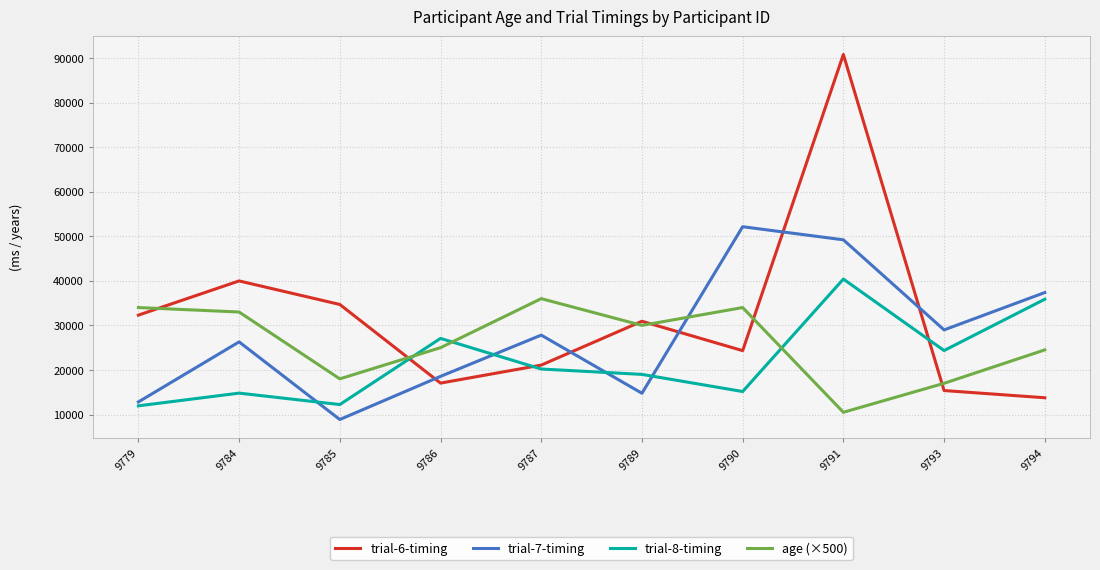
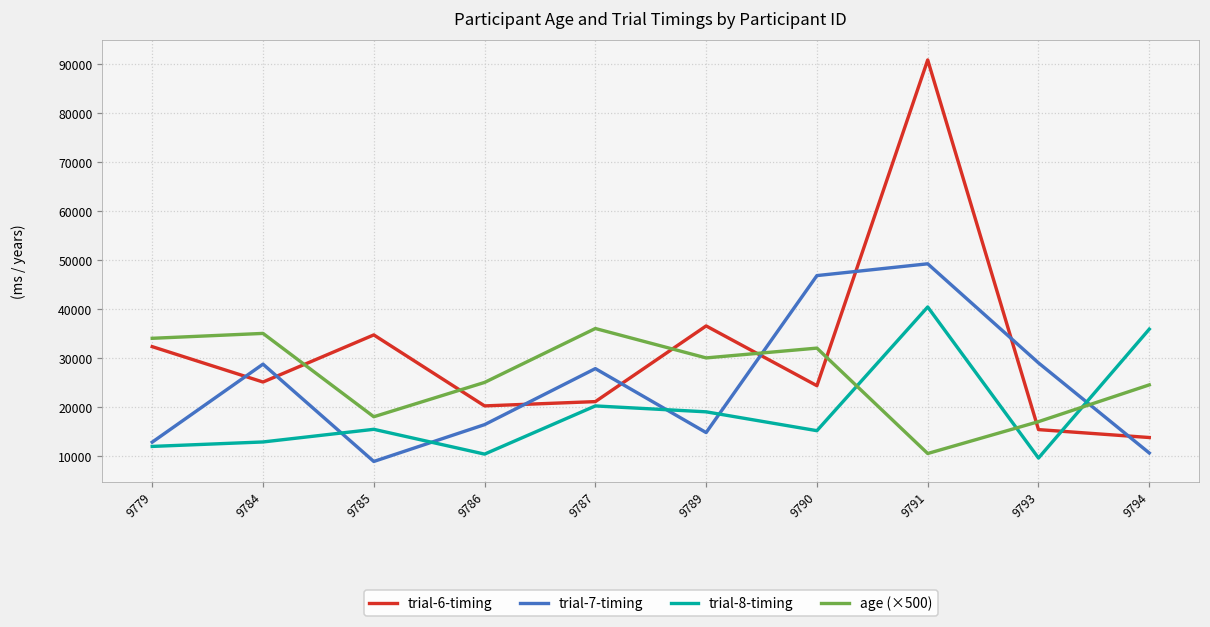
  {
    "trial-6-timing": {
      "9779": 32000,
-     "9784": 40000,
+     "9784": 25000,
      "9785": 35000,
-     "9786": 17000,
+     "9786": 20000,
      "9787": 21000,
-     "9789": 31000,
+     "9789": 37000,
      "9790": 24000,
      "9791": 91000,
      "9793": 15000,
      "9794": 14000
    },
    "trial-7-timing": {
      "9779": 13000,
-     "9784": 26000,
+     "9784": 29000,
      "9785": 9000,
-     "9786": 19000,
+     "9786": 16000,
      "9787": 28000,
      "9789": 15000,
-     "9790": 52000,
+     "9790": 47000,
      "9791": 49000,
      "9793": 29000,
-     "9794": 37000
+     "9794": 11000
    },
    "trial-8-timing": {
      "9779": 12000,
-     "9784": 15000,
-     "9785": 12000,
-     "9786": 27000,
+     "9784": 13000,
+     "9785": 15000,
+     "9786": 10000,
      "9787": 20000,
      "9789": 19000,
      "9790": 15000,
      "9791": 40000,
-     "9793": 24000,
+     "9793": 10000,
      "9794": 36000
    },
    "age (×500)": {
      "9779": 34000,
-     "9784": 33000,
+     "9784": 35000,
      "9785": 18000,
      "9786": 25000,
      "9787": 36000,
      "9789": 30000,
-     "9790": 34000,
+     "9790": 32000,
      "9791": 11000,
      "9793": 17000,
      "9794": 25000
    }
  }
